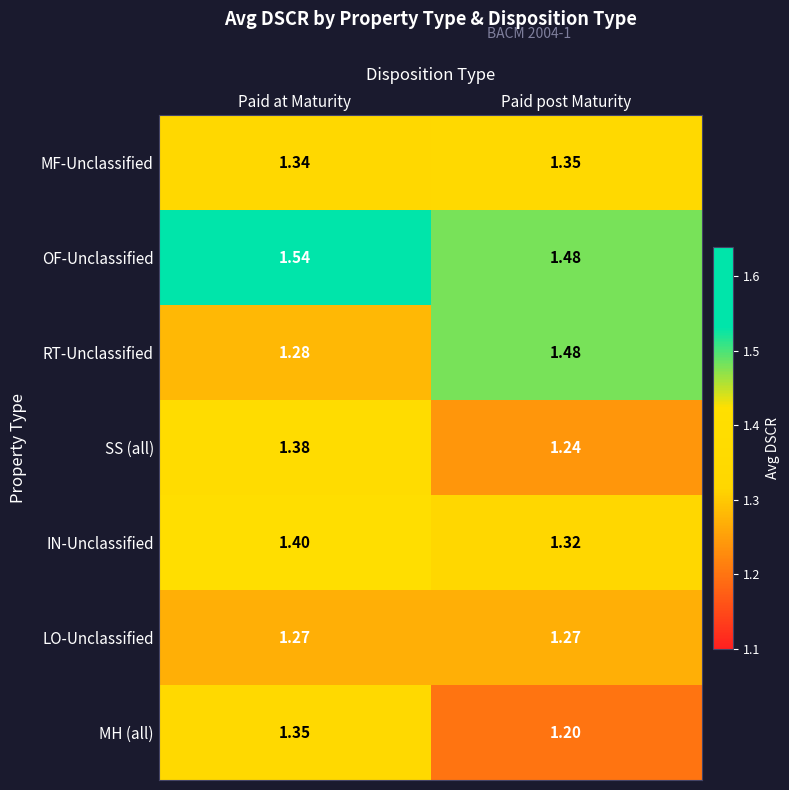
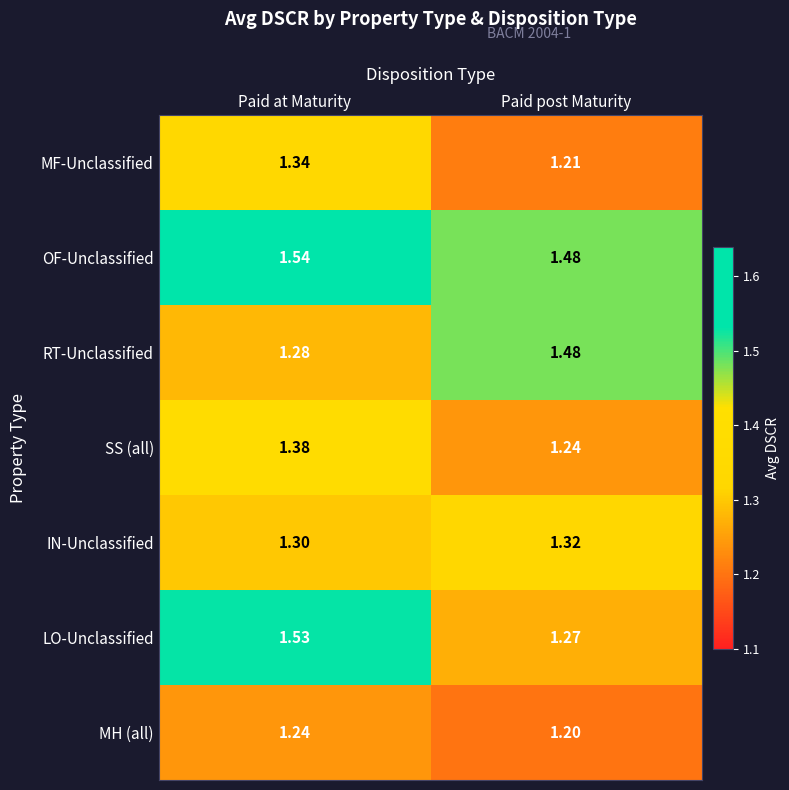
  {
    "MF-Unclassified": {
      "Paid at Maturity": 1.34,
-     "Paid post Maturity": 1.35
+     "Paid post Maturity": 1.21
    },
    "OF-Unclassified": {
      "Paid at Maturity": 1.54,
      "Paid post Maturity": 1.48
    },
    "RT-Unclassified": {
      "Paid at Maturity": 1.28,
      "Paid post Maturity": 1.48
    },
    "SS (all)": {
      "Paid at Maturity": 1.38,
      "Paid post Maturity": 1.24
    },
    "IN-Unclassified": {
-     "Paid at Maturity": 1.40,
+     "Paid at Maturity": 1.30,
      "Paid post Maturity": 1.32
    },
    "LO-Unclassified": {
-     "Paid at Maturity": 1.27,
+     "Paid at Maturity": 1.53,
      "Paid post Maturity": 1.27
    },
    "MH (all)": {
-     "Paid at Maturity": 1.35,
+     "Paid at Maturity": 1.24,
      "Paid post Maturity": 1.20
    }
  }
